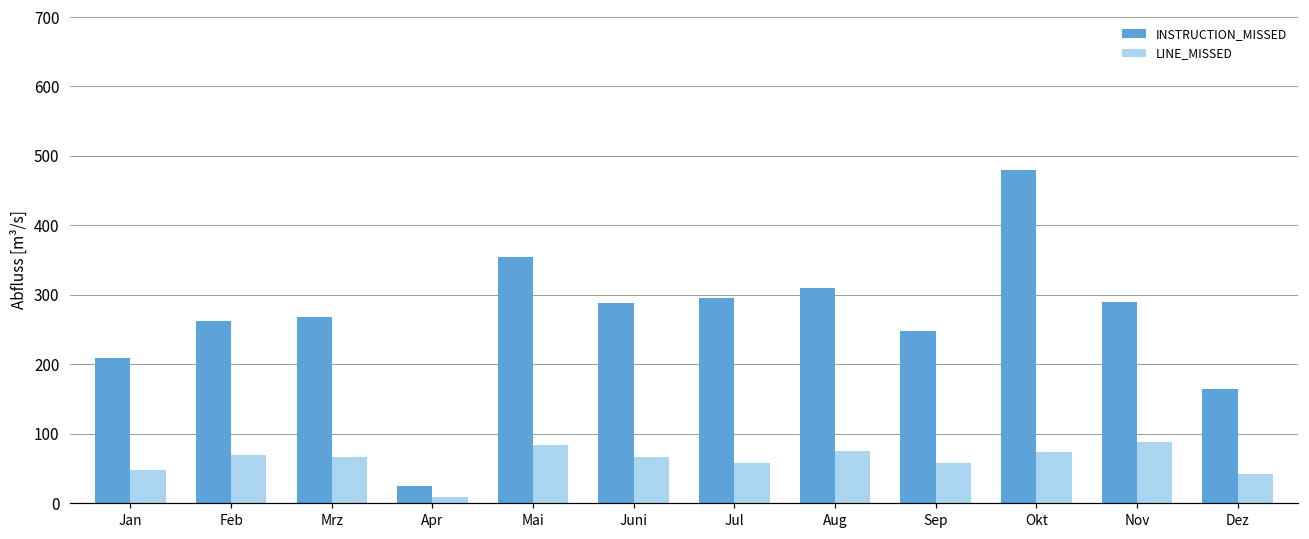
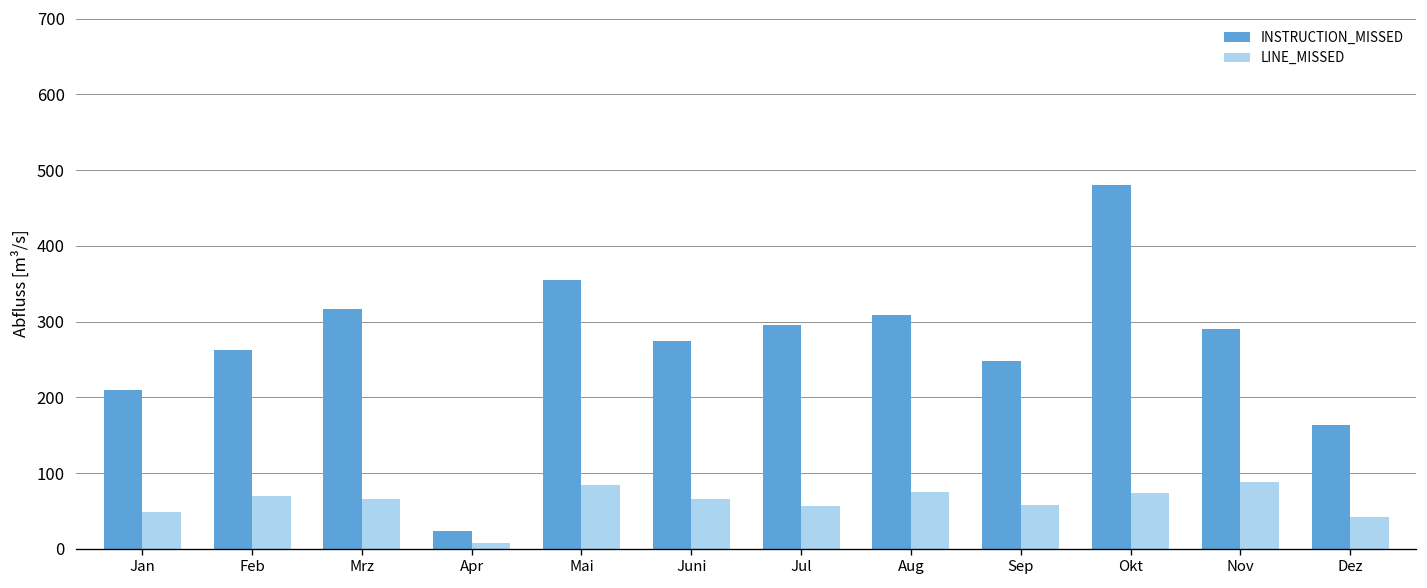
  {
    "INSTRUCTION_MISSED": {
      "Jan": 210,
      "Feb": 260,
-     "Mrz": 270,
+     "Mrz": 320,
      "Apr": 20,
      "Mai": 360,
-     "Juni": 290,
+     "Juni": 270,
      "Jul": 300,
      "Aug": 310,
      "Sep": 250,
      "Okt": 480,
      "Nov": 290,
      "Dez": 160
    },
    "LINE_MISSED": {
      "Jan": 50,
      "Feb": 70,
      "Mrz": 70,
      "Apr": 10,
      "Mai": 80,
      "Juni": 70,
      "Jul": 60,
      "Aug": 80,
      "Sep": 60,
      "Okt": 70,
      "Nov": 90,
      "Dez": 40
    }
  }
